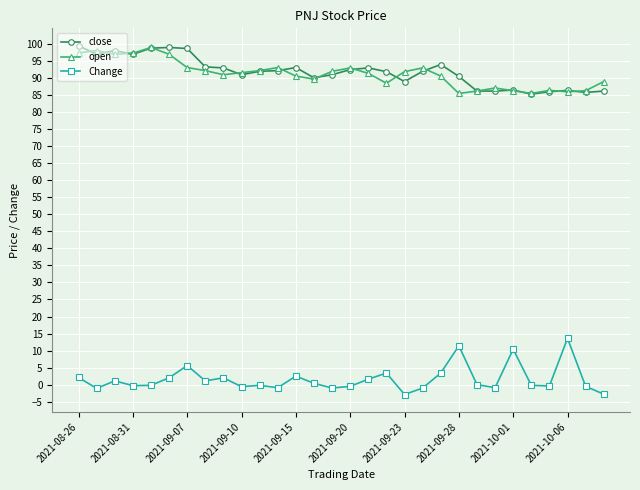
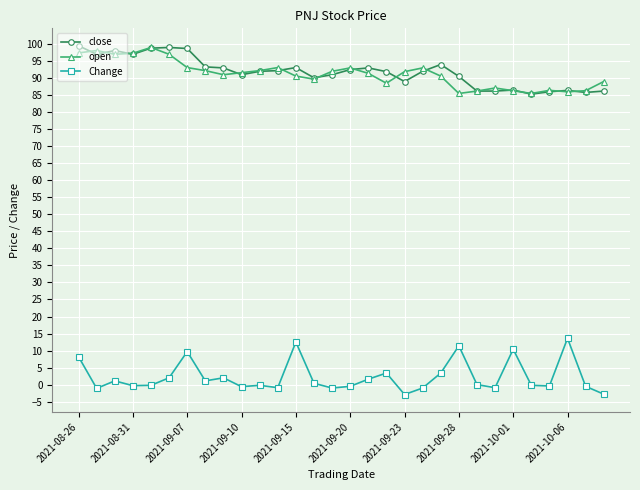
  {
    "Change": {
-     "2021-08-26": 2,
+     "2021-08-26": 8,
      "2021-08-31": 0,
-     "2021-09-07": 6,
+     "2021-09-07": 10,
      "2021-09-10": -1,
-     "2021-09-15": 3,
+     "2021-09-15": 13,
      "2021-09-20": -1,
      "2021-09-23": -3,
      "2021-09-28": 11,
      "2021-10-01": 10,
      "2021-10-06": 14
    }
  }
